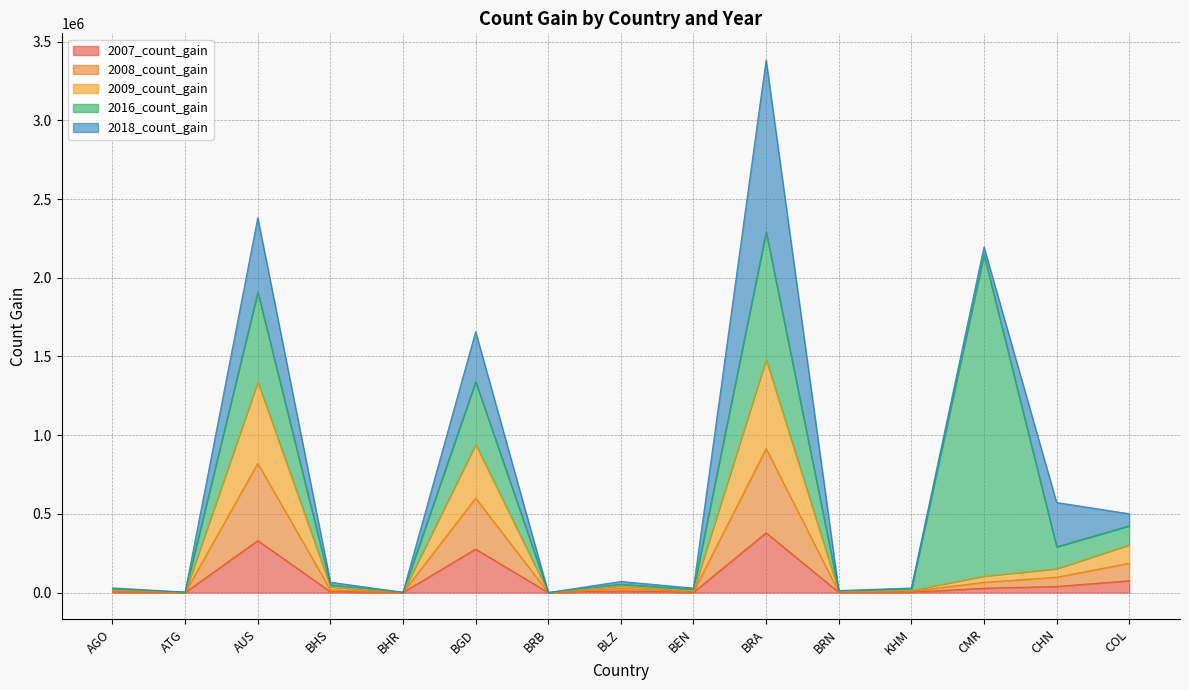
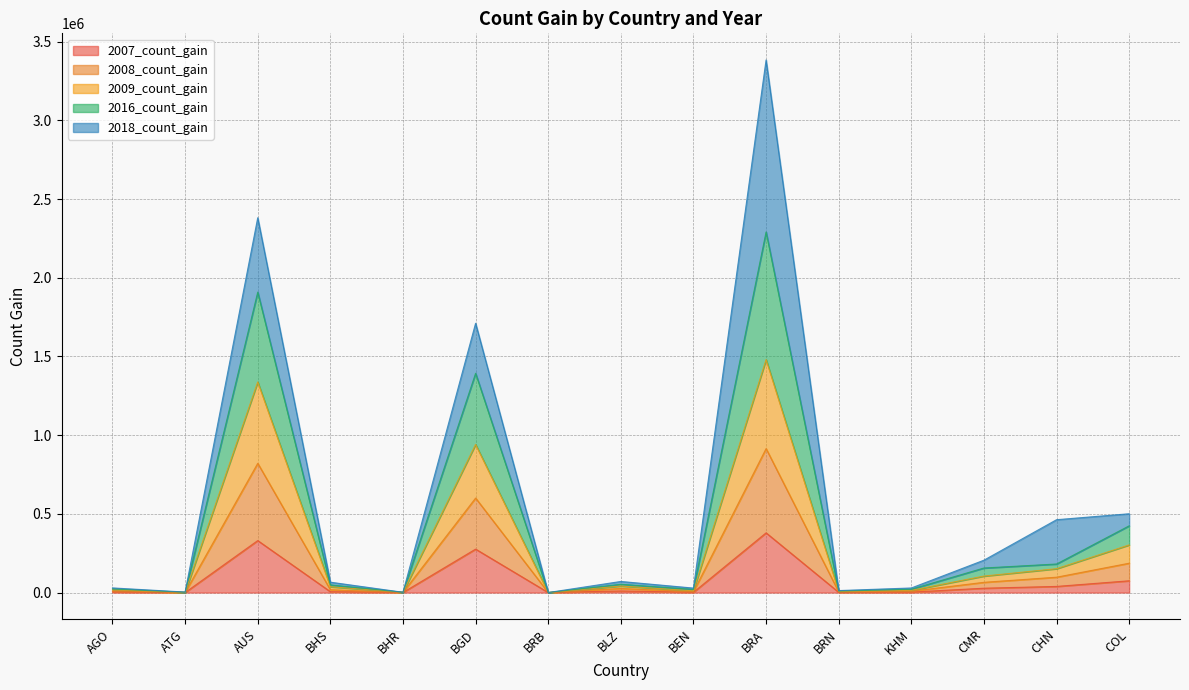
  {
    "2016_count_gain": {
      "AUS": 570000,
-     "BGD": 400000,
+     "BGD": 450000,
      "BRA": 810000,
-     "CMR": 2040000,
-     "CHN": 140000,
+     "CMR": 50000,
+     "CHN": 30000,
      "COL": 120000
    },
    "2018_count_gain": {
      "AUS": 470000,
      "BHS": 20000,
      "BGD": 320000,
      "BLZ": 20000,
      "BRA": 1090000,
      "CMR": 50000,
      "CHN": 280000,
      "COL": 80000
    }
  }
